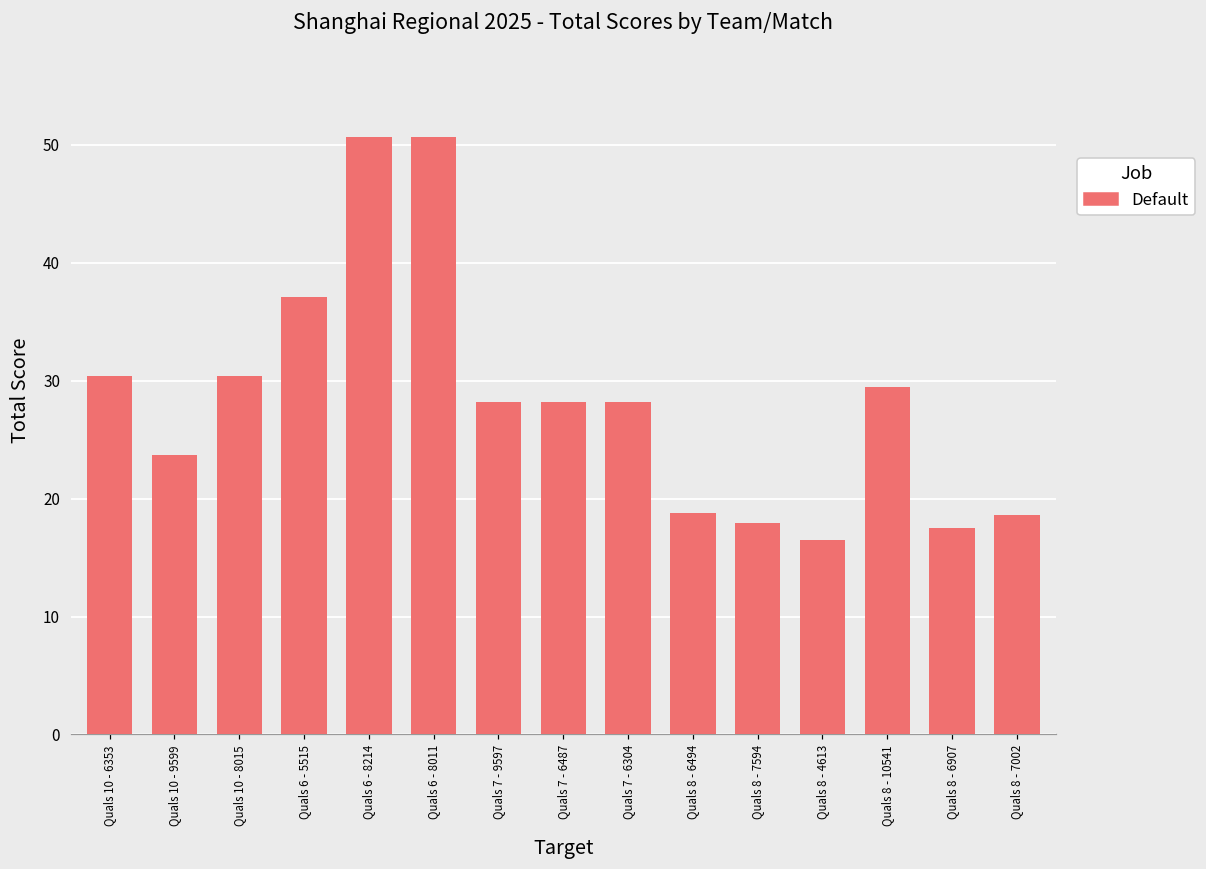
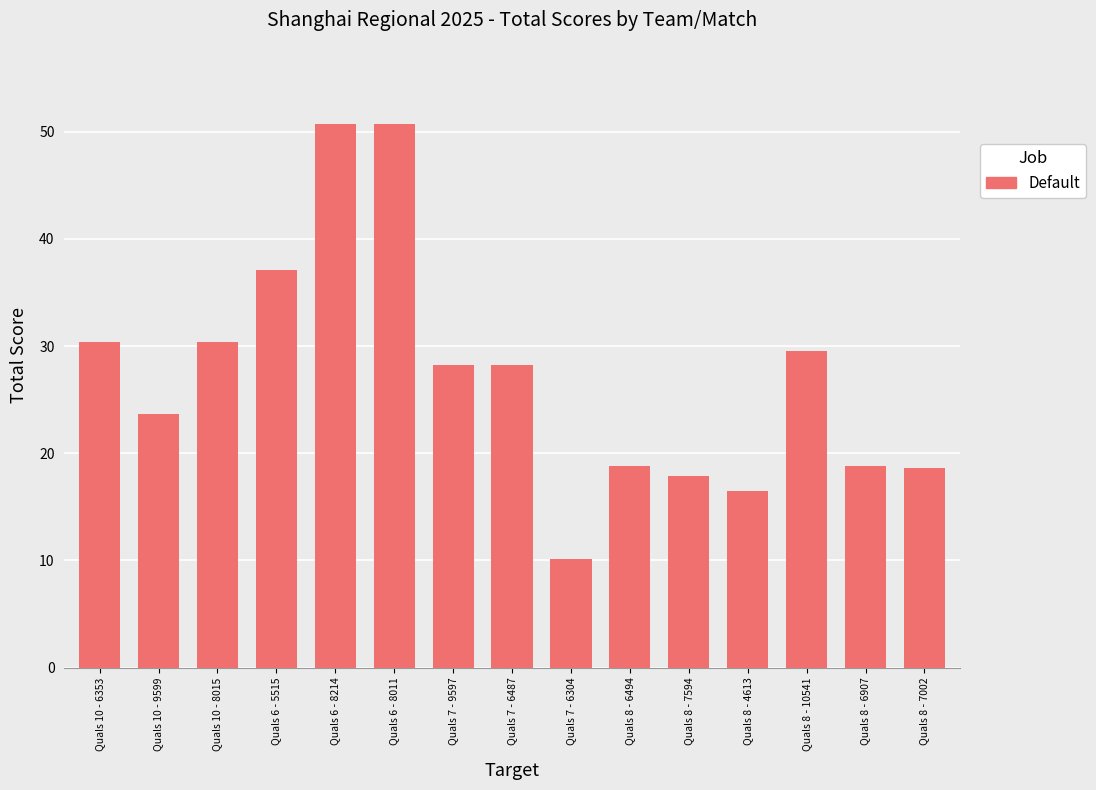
  {
    "Quals 10 - 6353": 30.4,
    "Quals 10 - 9599": 23.7,
    "Quals 10 - 8015": 30.4,
    "Quals 6 - 5515": 37.1,
    "Quals 6 - 8214": 50.7,
    "Quals 6 - 8011": 50.7,
    "Quals 7 - 9597": 28.2,
    "Quals 7 - 6487": 28.2,
-   "Quals 7 - 6304": 28.2,
+   "Quals 7 - 6304": 10.1,
    "Quals 8 - 6494": 18.8,
    "Quals 8 - 7594": 17.9,
    "Quals 8 - 4613": 16.5,
    "Quals 8 - 10541": 29.5,
-   "Quals 8 - 6907": 17.5,
+   "Quals 8 - 6907": 18.8,
    "Quals 8 - 7002": 18.6
  }
